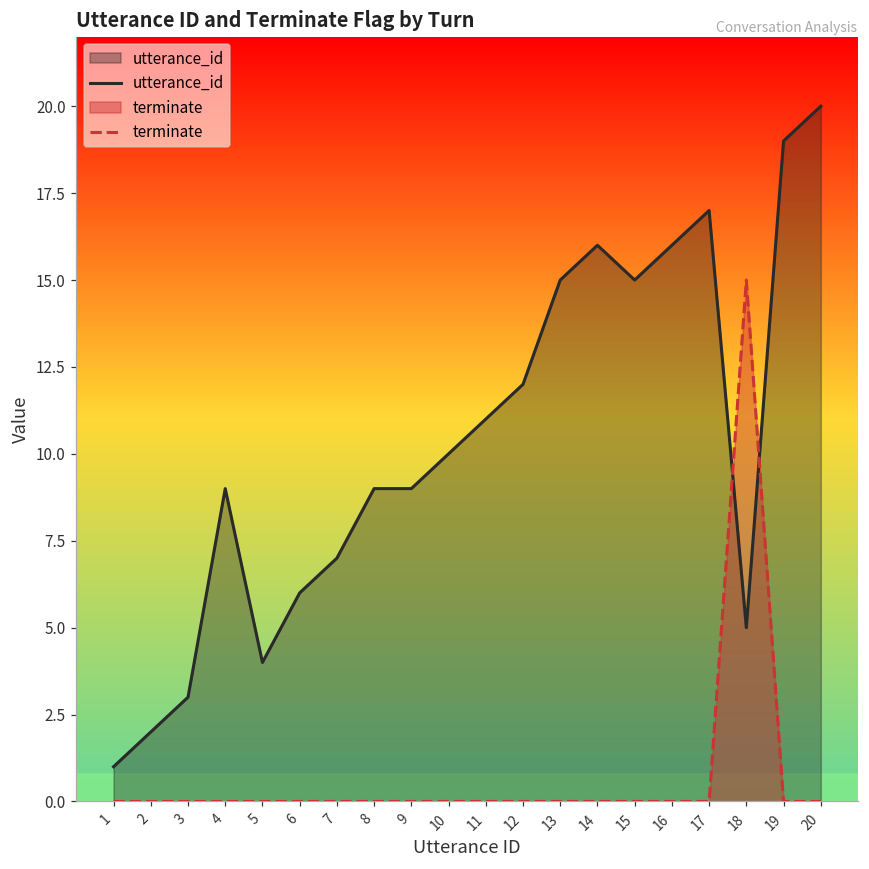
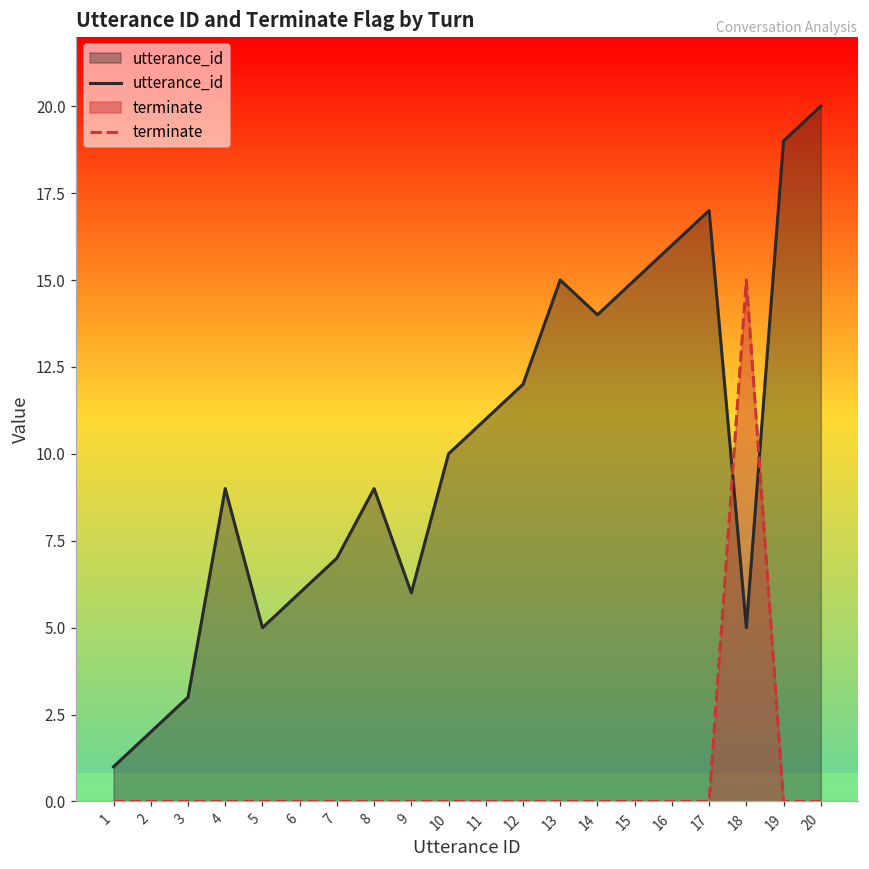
  {
    "utterance_id": {
      "1": 1,
      "2": 2,
      "3": 3,
      "4": 9,
-     "5": 4,
+     "5": 5,
      "6": 6,
      "7": 7,
      "8": 9,
-     "9": 9,
+     "9": 6,
      "10": 10,
      "11": 11,
      "12": 12,
      "13": 15,
-     "14": 16,
+     "14": 14,
      "15": 15,
      "16": 16,
      "17": 17,
      "18": 5,
      "19": 19,
      "20": 20
    },
    "terminate": {
      "18": 15
    }
  }
